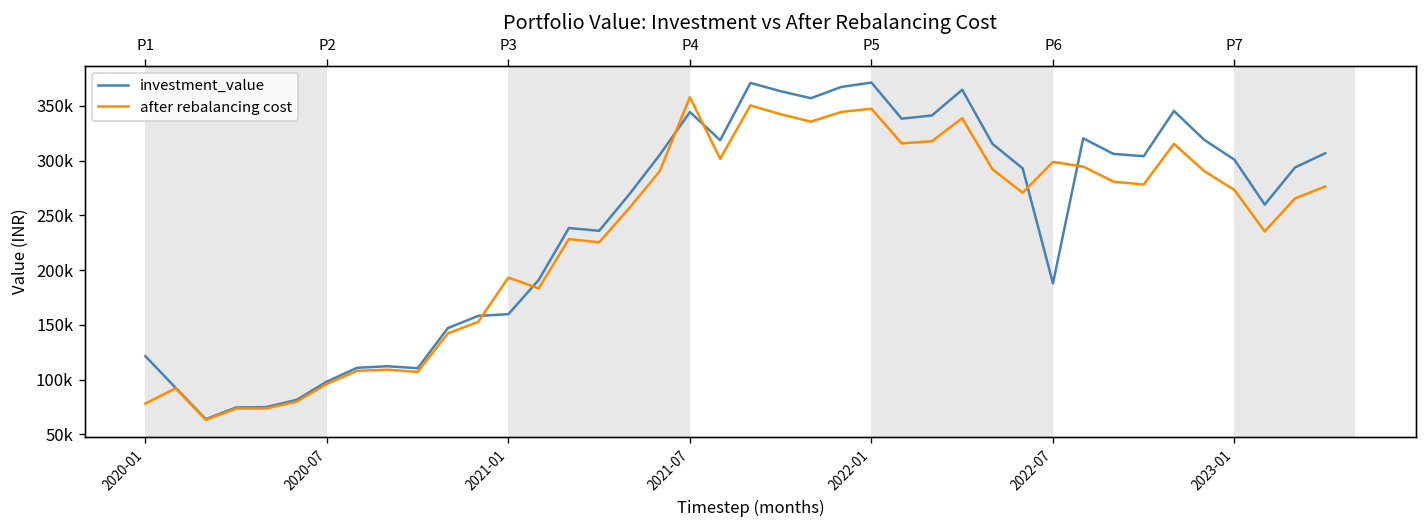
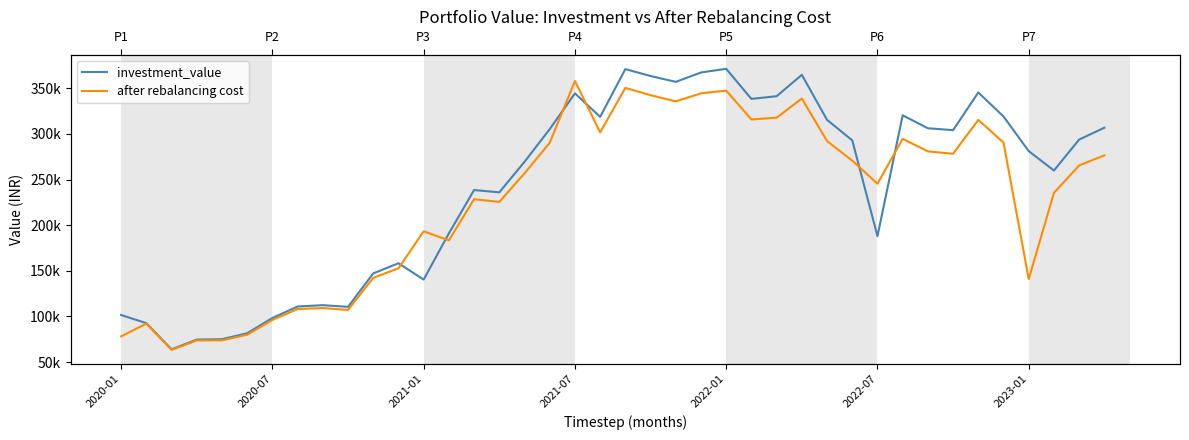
  {
    "investment_value": {
-     "2020-01": 120000,
-     "2021-01": 160000,
+     "2020-01": 100000,
+     "2021-01": 140000,
      "2021-07": 340000,
      "2022-01": 370000,
      "2022-07": 190000,
-     "2023-01": 300000
+     "2023-01": 280000
    },
    "after rebalancing cost": {
      "2020-01": 80000,
      "2021-01": 190000,
      "2021-07": 360000,
      "2022-01": 350000,
-     "2022-07": 300000,
-     "2023-01": 270000
+     "2022-07": 250000,
+     "2023-01": 140000
    }
  }
